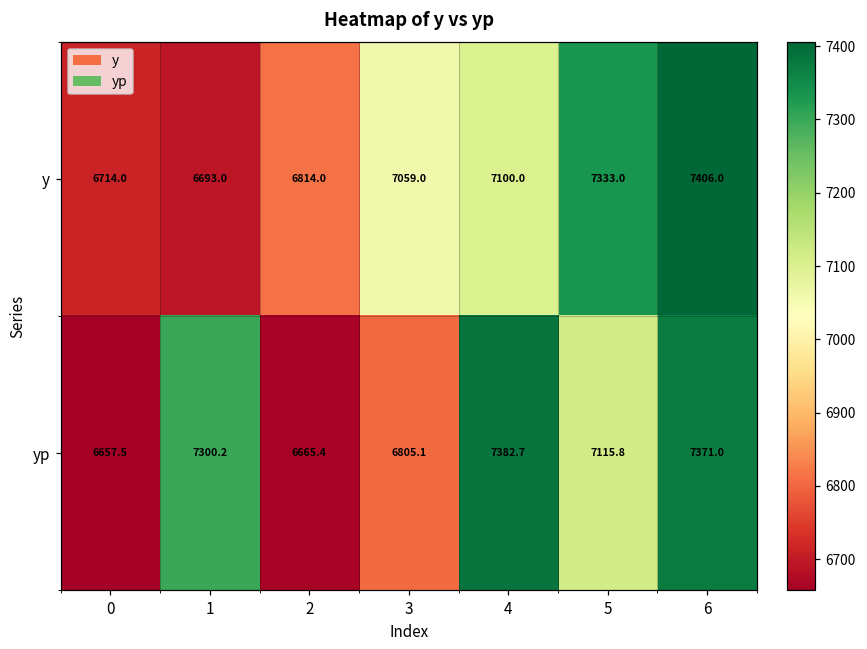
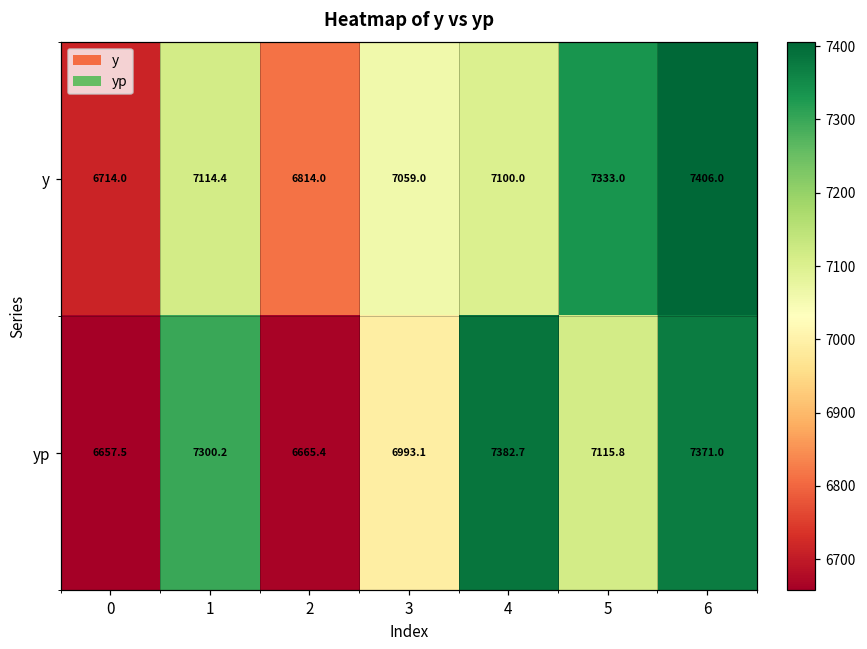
  {
    "y": {
      "0": 6714.0,
-     "1": 6693.0,
+     "1": 7114.4,
      "2": 6814.0,
      "3": 7059.0,
      "4": 7100.0,
      "5": 7333.0,
      "6": 7406.0
    },
    "yp": {
      "0": 6657.5,
      "1": 7300.2,
      "2": 6665.4,
-     "3": 6805.1,
+     "3": 6993.1,
      "4": 7382.7,
      "5": 7115.8,
      "6": 7371.0
    }
  }
